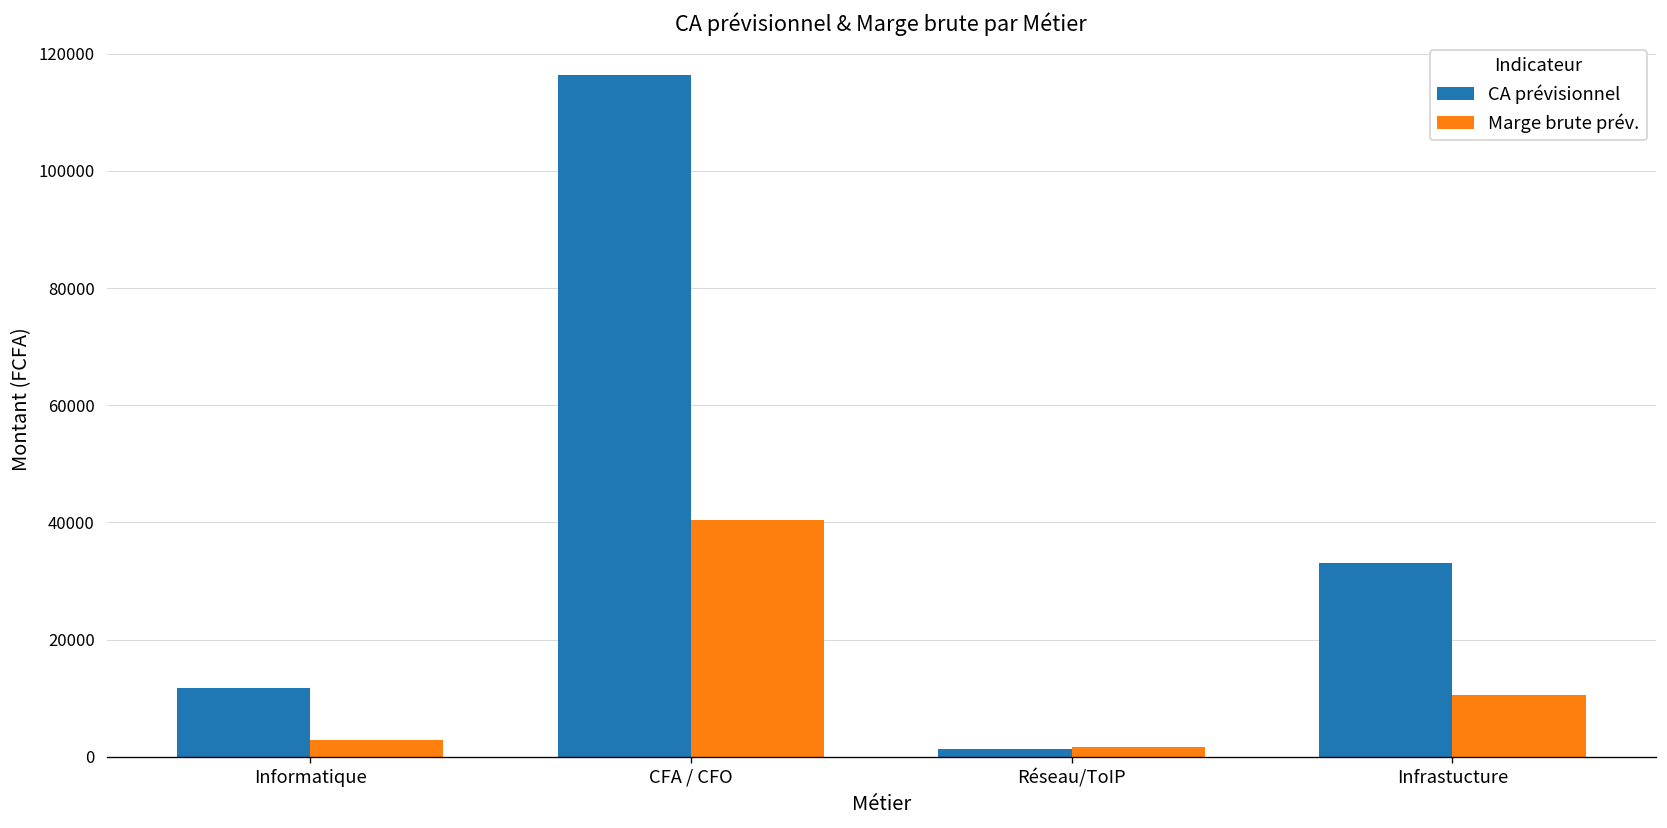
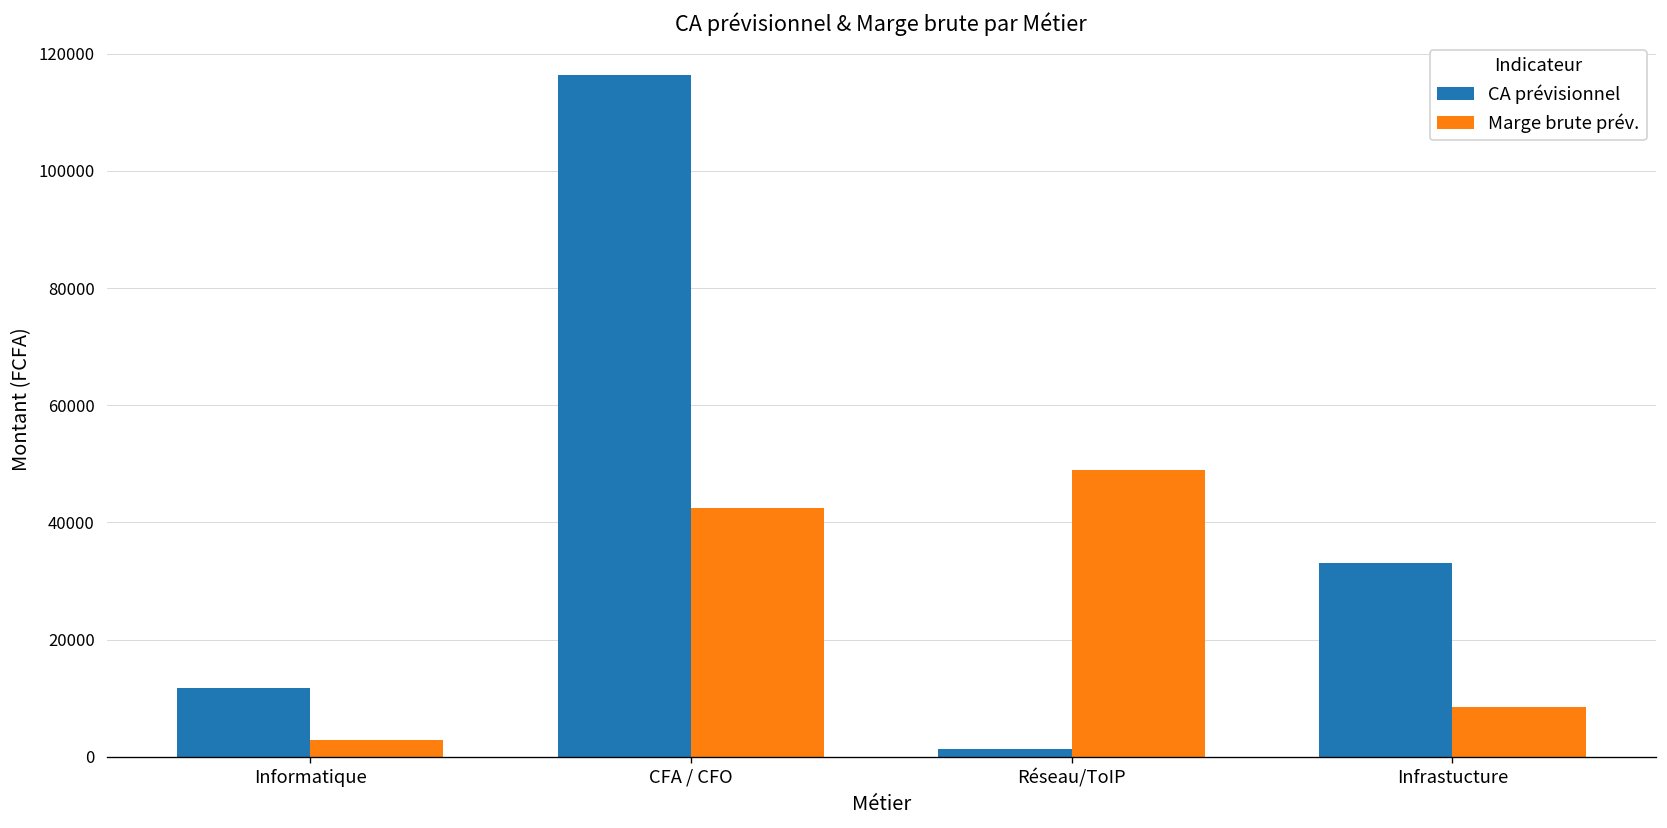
  {
    "CA prévisionnel": {
      "Informatique": 12000,
      "CFA / CFO": 116000,
      "Réseau/ToIP": 1000,
      "Infrastucture": 33000
    },
    "Marge brute prév.": {
      "Informatique": 3000,
-     "CFA / CFO": 40000,
-     "Réseau/ToIP": 2000,
-     "Infrastucture": 11000
+     "CFA / CFO": 42000,
+     "Réseau/ToIP": 49000,
+     "Infrastucture": 8000
    }
  }
